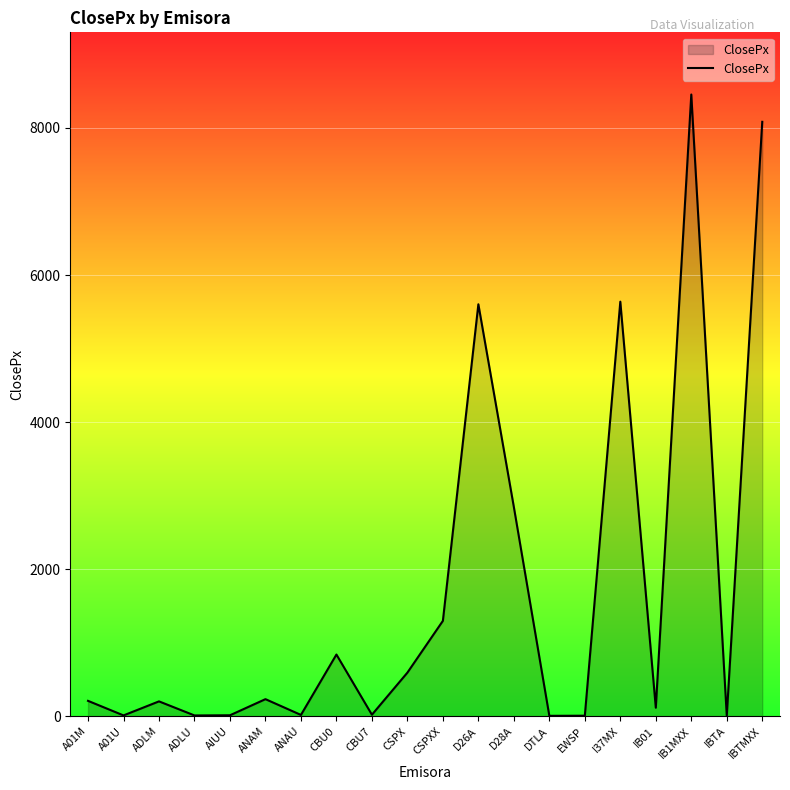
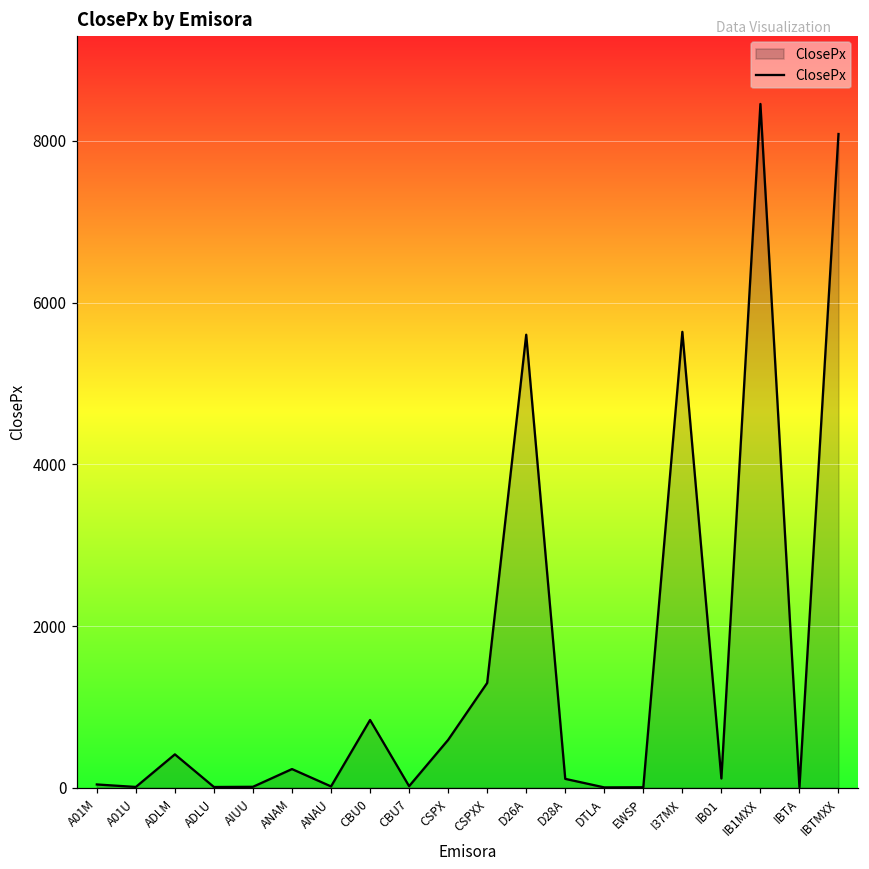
  {
-   "A01M": 200,
+   "A01M": 0,
    "A01U": 0,
-   "ADLM": 200,
+   "ADLM": 400,
    "ADLU": 0,
    "AIUU": 0,
    "ANAM": 200,
    "ANAU": 0,
    "CBU0": 800,
    "CBU7": 0,
    "CSPX": 600,
    "CSPXX": 1300,
    "D26A": 5600,
-   "D28A": 2800,
+   "D28A": 100,
    "DTLA": 0,
    "EWSP": 0,
    "I37MX": 5600,
    "IB01": 100,
    "IB1MXX": 8500,
    "IBTA": 0,
    "IBTMXX": 8100
  }
